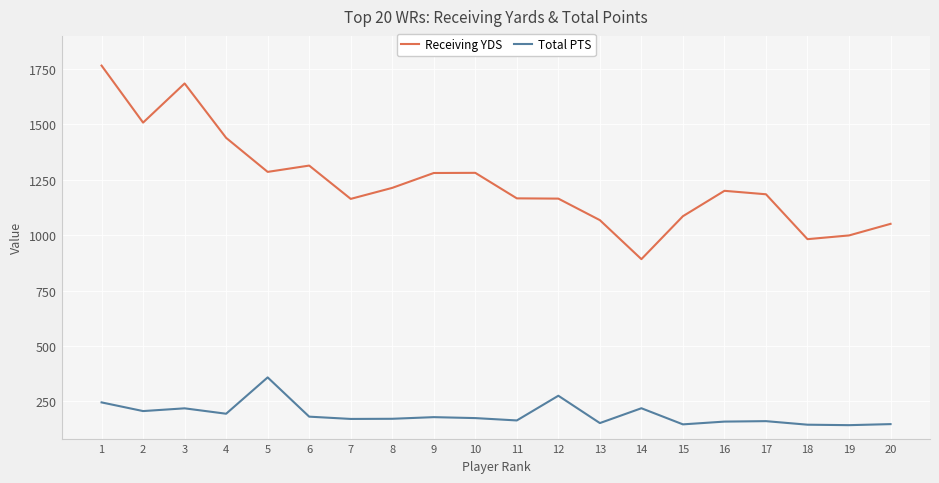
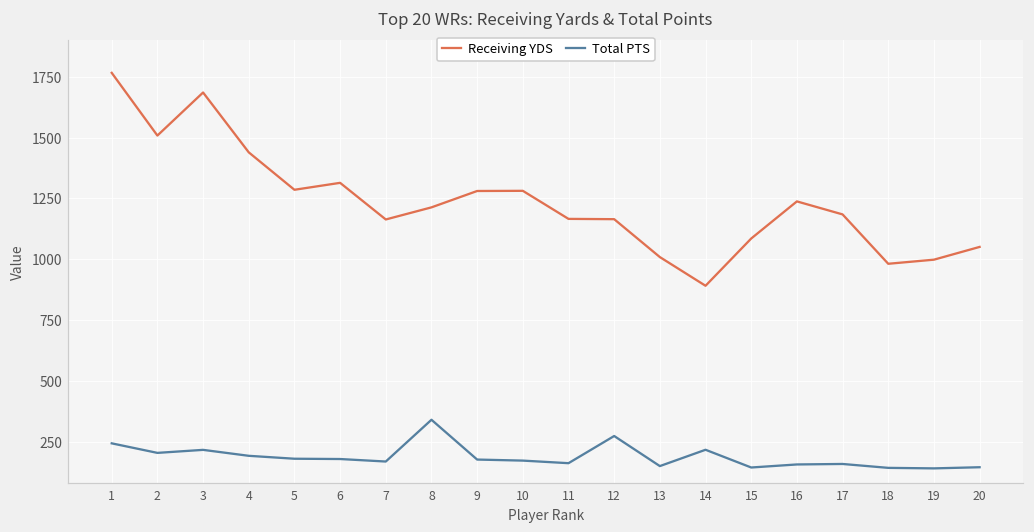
  {
    "Receiving YDS": {
      "1": 1770,
      "2": 1510,
      "3": 1690,
      "4": 1440,
      "5": 1290,
      "6": 1310,
      "7": 1160,
      "8": 1210,
      "9": 1280,
      "10": 1280,
      "11": 1170,
      "12": 1170,
-     "13": 1070,
+     "13": 1010,
      "14": 890,
      "15": 1090,
-     "16": 1200,
+     "16": 1240,
      "17": 1180,
      "18": 980,
      "19": 1000,
      "20": 1050
    },
    "Total PTS": {
      "1": 240,
      "2": 210,
      "3": 220,
      "4": 190,
-     "5": 360,
+     "5": 180,
      "6": 180,
      "7": 170,
-     "8": 170,
+     "8": 340,
      "9": 180,
      "10": 170,
      "11": 160,
      "12": 270,
      "13": 150,
      "14": 220,
      "15": 150,
      "16": 160,
      "17": 160,
      "18": 140,
      "19": 140,
      "20": 150
    }
  }
